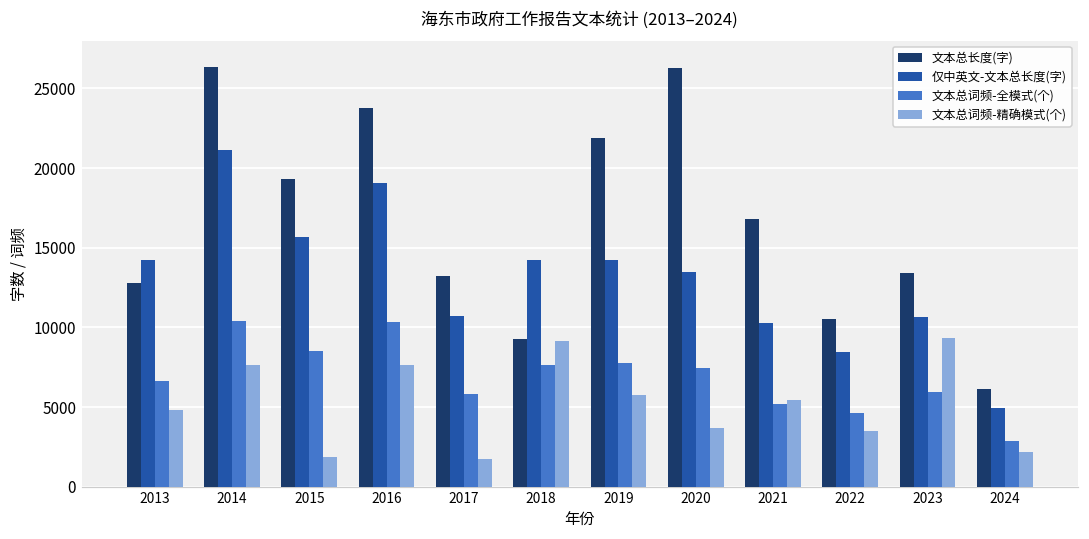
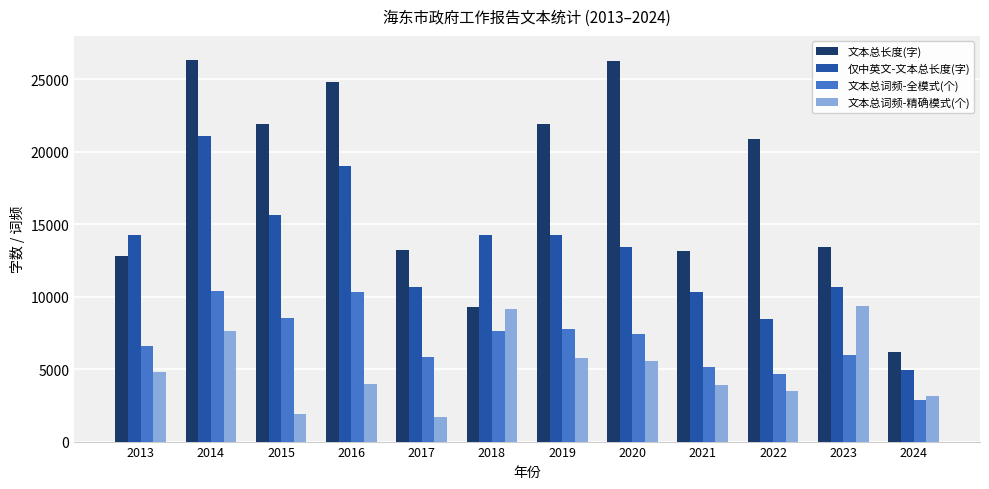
  {
    "文本总长度(字)": {
      "2013": 12800,
      "2014": 26300,
-     "2015": 19300,
-     "2016": 23800,
+     "2015": 21900,
+     "2016": 24800,
      "2017": 13200,
      "2018": 9300,
      "2019": 21900,
      "2020": 26300,
-     "2021": 16800,
-     "2022": 10600,
+     "2021": 13200,
+     "2022": 20900,
      "2023": 13400,
      "2024": 6200
    },
    "文本总词频-精确模式(个)": {
      "2013": 4800,
      "2014": 7700,
      "2015": 1900,
-     "2016": 7600,
+     "2016": 4000,
      "2017": 1700,
      "2018": 9200,
      "2019": 5800,
-     "2020": 3700,
-     "2021": 5400,
+     "2020": 5600,
+     "2021": 3900,
      "2022": 3500,
      "2023": 9300,
-     "2024": 2200
+     "2024": 3100
    }
  }
